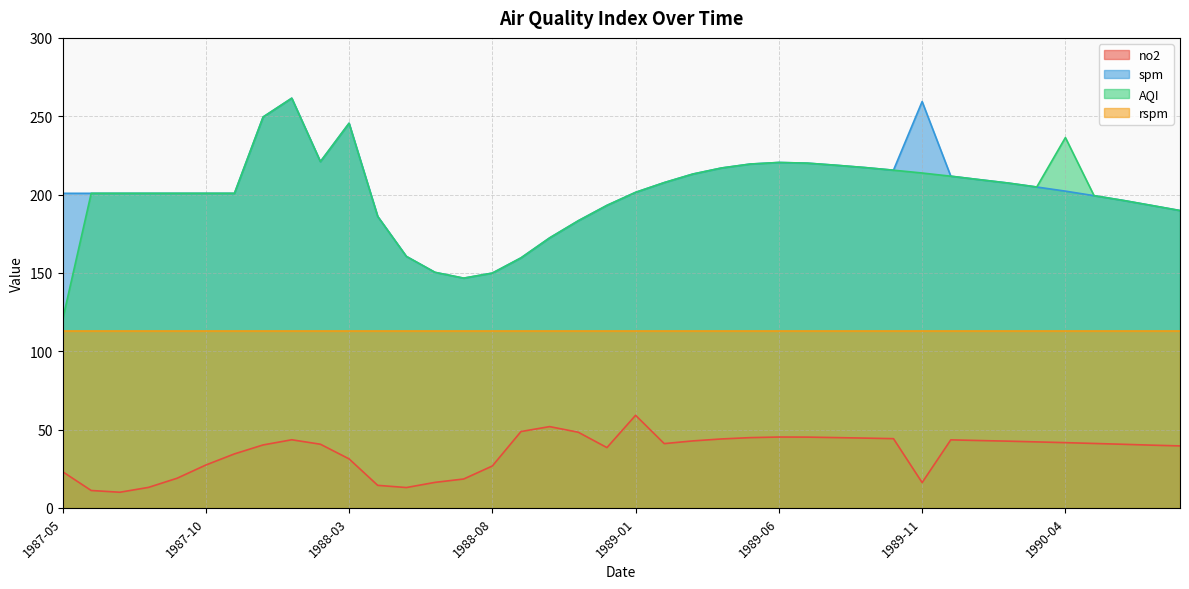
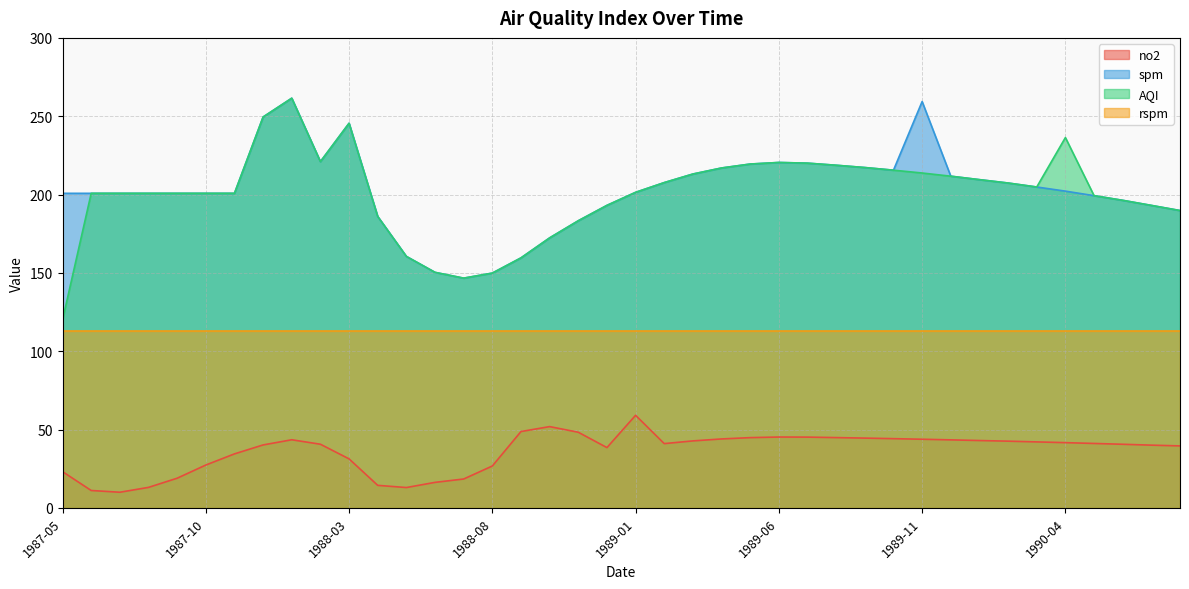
  {
    "no2": {
      "1987-05": 23,
      "1987-10": 27,
      "1988-03": 31,
      "1988-08": 27,
      "1989-01": 59,
      "1989-06": 45,
-     "1989-11": 16,
+     "1989-11": 44,
      "1990-04": 42
    },
    "spm": {
      "1987-05": 201,
      "1989-11": 259,
      "1990-04": 202
    },
    "AQI": {
      "1987-05": 120,
      "1989-11": 214,
      "1990-04": 236
    },
    "rspm": {
      "1987-05": 113,
      "1987-10": 113,
      "1988-03": 113,
      "1988-08": 113,
      "1989-01": 113,
      "1989-06": 113,
      "1989-11": 113,
      "1990-04": 113
    }
  }
